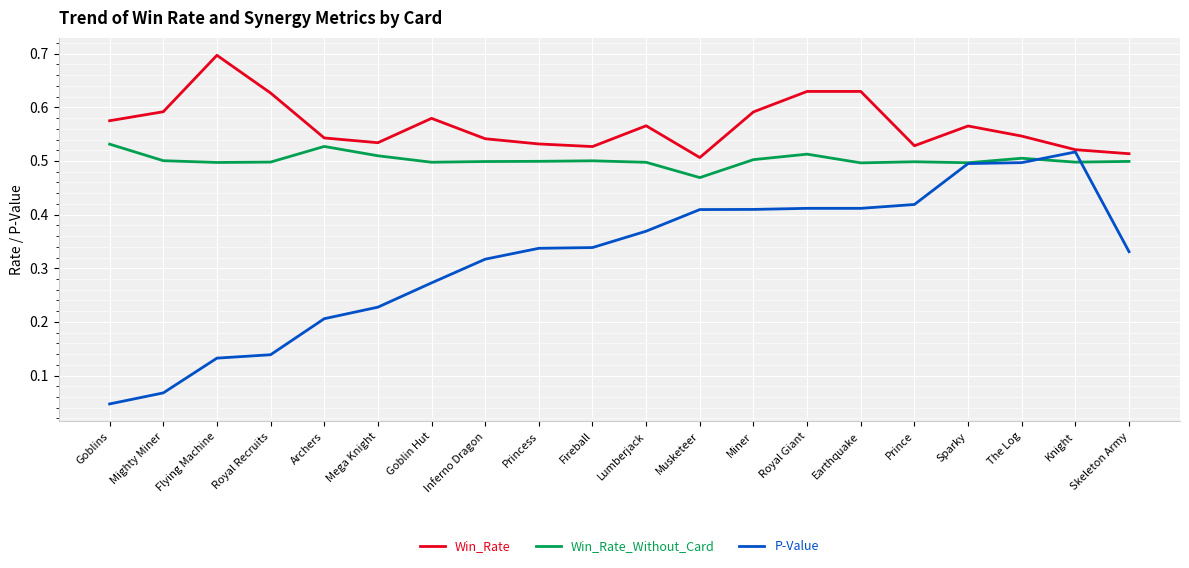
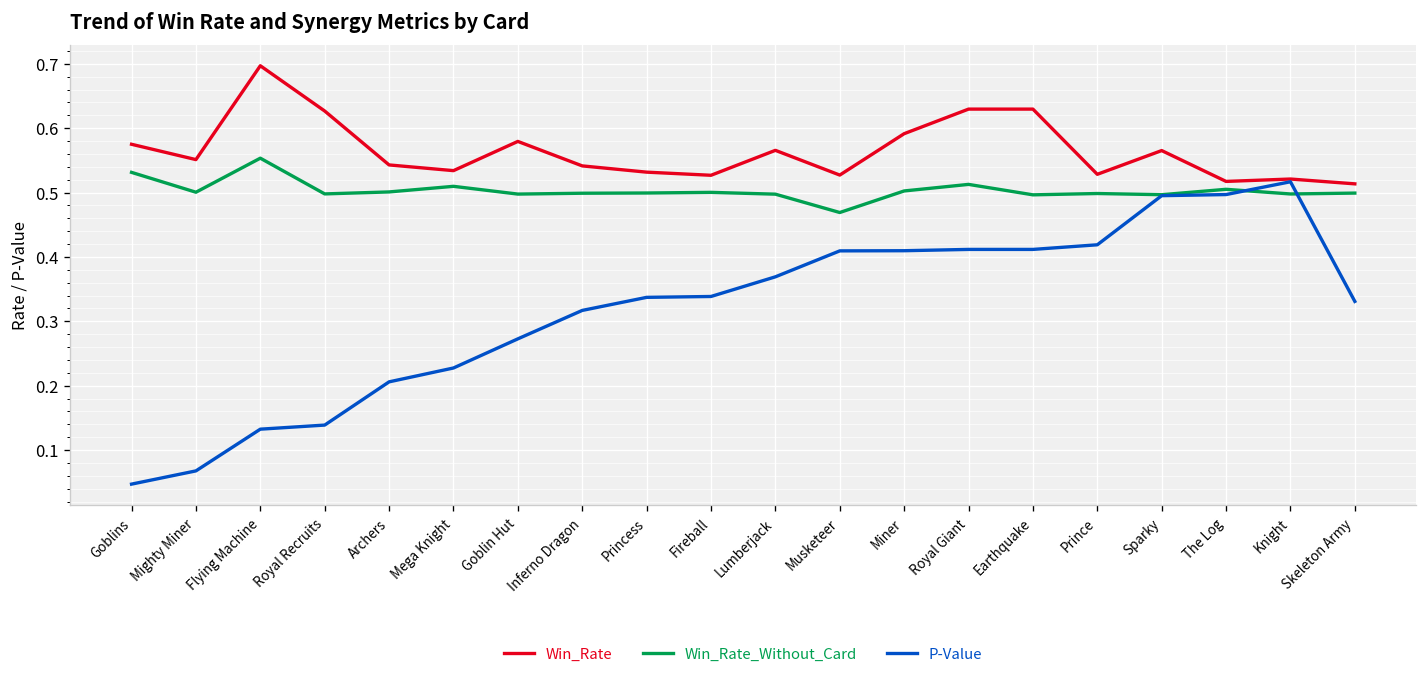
  {
    "Win_Rate": {
      "Goblins": 0.58,
-     "Mighty Miner": 0.59,
+     "Mighty Miner": 0.55,
      "Flying Machine": 0.70,
      "Royal Recruits": 0.63,
      "Archers": 0.54,
      "Mega Knight": 0.53,
      "Goblin Hut": 0.58,
      "Inferno Dragon": 0.54,
      "Princess": 0.53,
      "Fireball": 0.53,
      "Lumberjack": 0.57,
-     "Musketeer": 0.51,
+     "Musketeer": 0.53,
      "Miner": 0.59,
      "Royal Giant": 0.63,
      "Earthquake": 0.63,
      "Prince": 0.53,
      "Sparky": 0.57,
-     "The Log": 0.55,
+     "The Log": 0.52,
      "Skeleton Army": 0.51
    },
    "Win_Rate_Without_Card": {
      "Goblins": 0.53,
      "Mighty Miner": 0.50,
-     "Flying Machine": 0.50,
+     "Flying Machine": 0.55,
      "Royal Recruits": 0.50,
-     "Archers": 0.53,
+     "Archers": 0.50,
      "Mega Knight": 0.51,
      "Goblin Hut": 0.50,
      "Inferno Dragon": 0.50,
      "Princess": 0.50,
      "Fireball": 0.50,
      "Lumberjack": 0.50,
      "Musketeer": 0.47,
      "Miner": 0.50,
      "Royal Giant": 0.51,
      "Earthquake": 0.50,
      "Prince": 0.50,
      "The Log": 0.51,
      "Knight": 0.50,
      "Skeleton Army": 0.50
    },
    "P-Value": {
      "Goblins": 0.05,
      "Mighty Miner": 0.07,
      "Flying Machine": 0.13,
      "Royal Recruits": 0.14,
      "Archers": 0.21,
      "Mega Knight": 0.23,
      "Goblin Hut": 0.27,
      "Inferno Dragon": 0.32,
      "Princess": 0.34,
      "Fireball": 0.34,
      "Lumberjack": 0.37,
      "Musketeer": 0.41,
      "Miner": 0.41,
      "Royal Giant": 0.41,
      "Earthquake": 0.41,
      "Prince": 0.42,
      "The Log": 0.50,
      "Skeleton Army": 0.33
    }
  }
